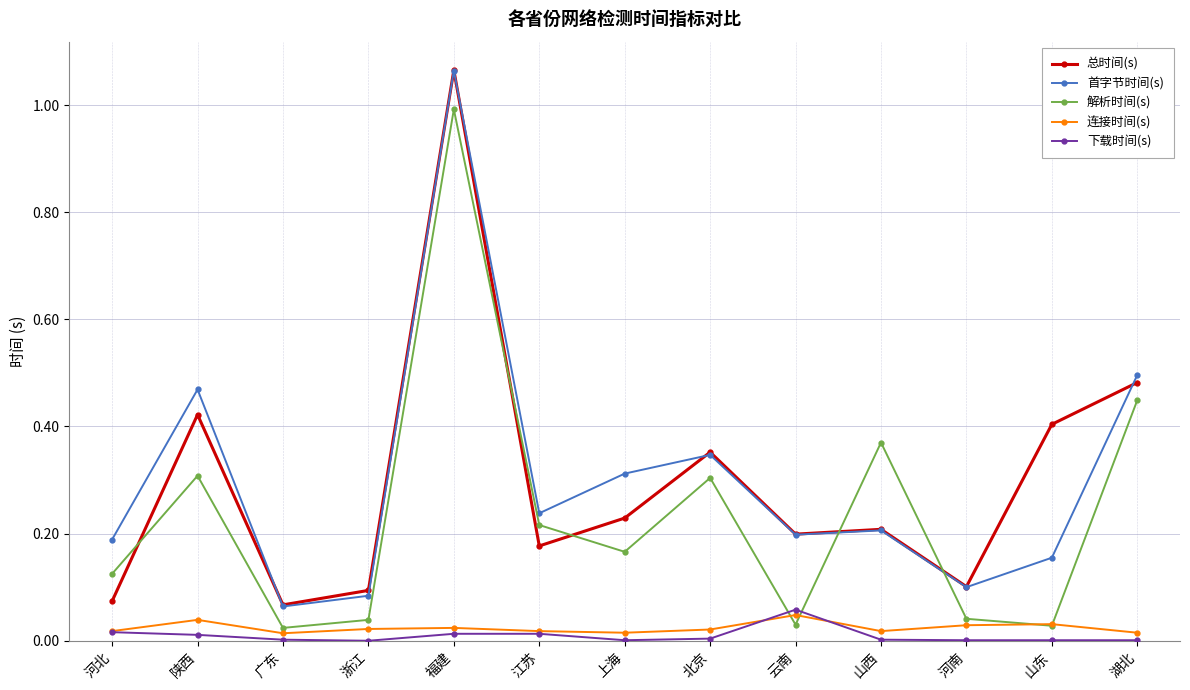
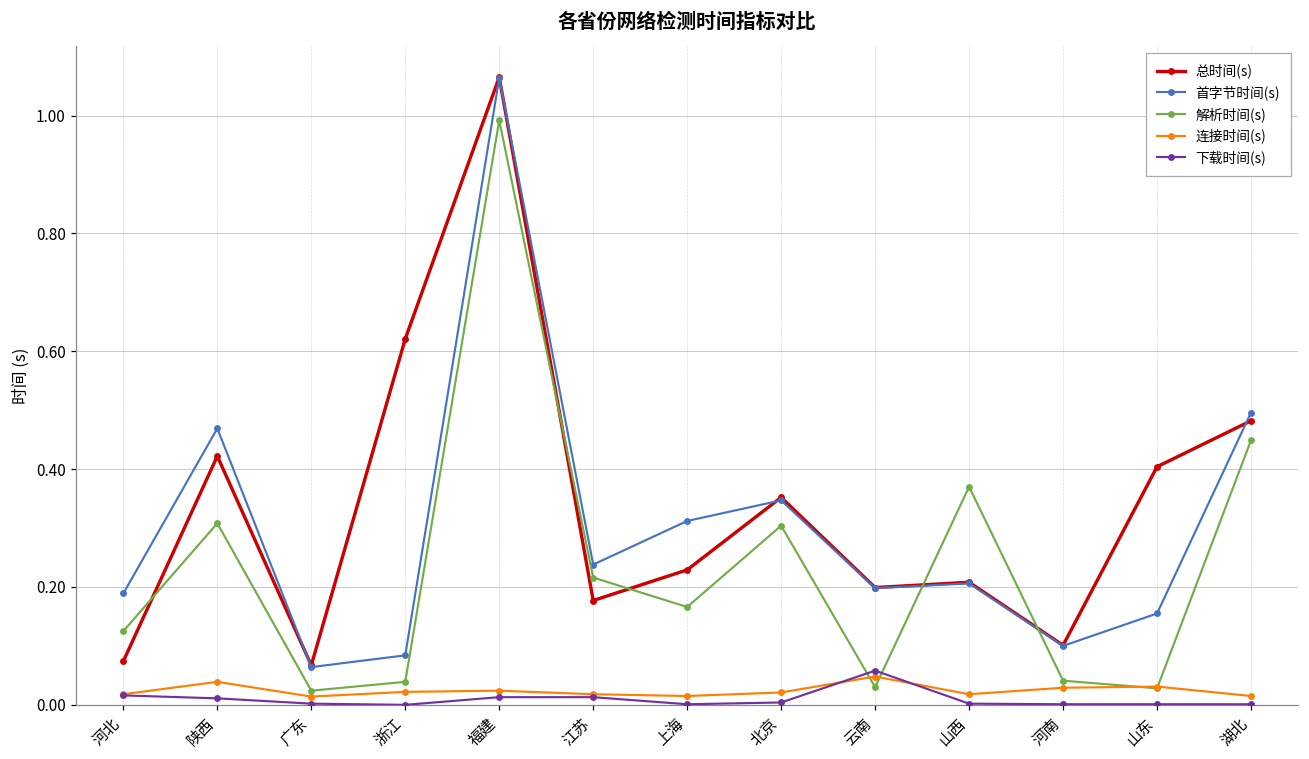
  {
    "总时间(s)": {
      "河北": 0.07,
      "陕西": 0.42,
-     "浙江": 0.09,
+     "浙江": 0.62,
      "江苏": 0.18,
      "上海": 0.23,
      "北京": 0.35,
      "山东": 0.40,
      "湖北": 0.48
    },
    "首字节时间(s)": {
      "河北": 0.19,
      "陕西": 0.47,
      "浙江": 0.08,
      "江苏": 0.24,
      "上海": 0.31,
      "北京": 0.35,
      "山东": 0.16,
      "湖北": 0.50
    },
    "解析时间(s)": {
      "河北": 0.13,
      "陕西": 0.31,
      "广东": 0.02,
      "浙江": 0.04,
      "福建": 0.99,
      "江苏": 0.22,
      "上海": 0.17,
      "北京": 0.30,
      "云南": 0.03,
      "山西": 0.37,
      "河南": 0.04,
      "湖北": 0.45
    },
    "连接时间(s)": {
      "陕西": 0.04,
      "广东": 0.01,
      "浙江": 0.02,
      "福建": 0.02,
      "江苏": 0.02,
      "上海": 0.02,
      "北京": 0.02,
      "云南": 0.05,
      "山西": 0.02,
      "河南": 0.03,
      "湖北": 0.02
    },
    "下载时间(s)": {
      "陕西": 0.01,
      "广东": 0.00,
      "浙江": 0.00,
      "福建": 0.01,
      "江苏": 0.01,
      "上海": 0.00,
      "北京": 0.00,
      "云南": 0.06,
      "山西": 0.00,
      "河南": 0.00,
      "山东": 0.00,
      "湖北": 0.00
    }
  }
